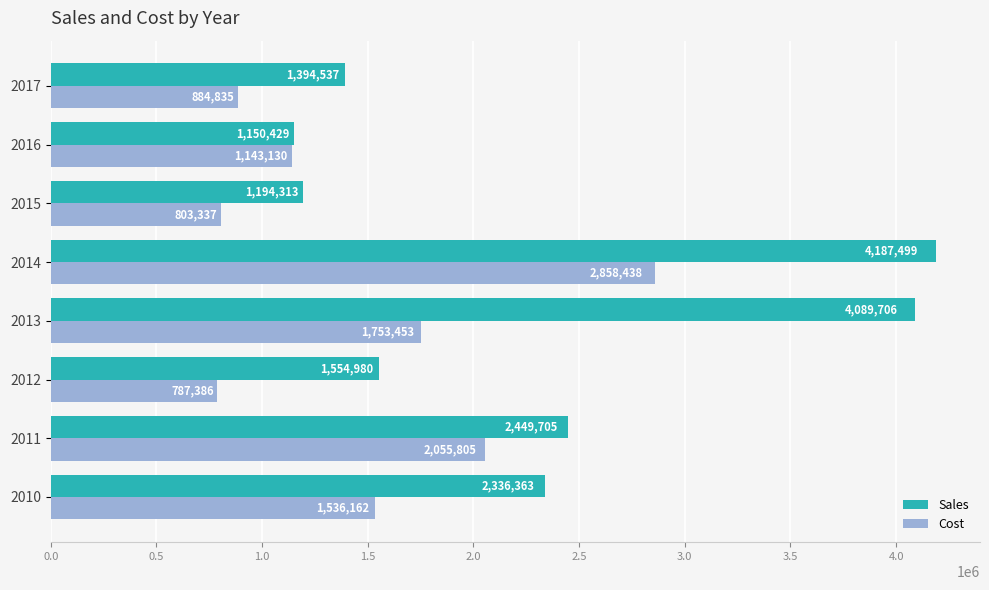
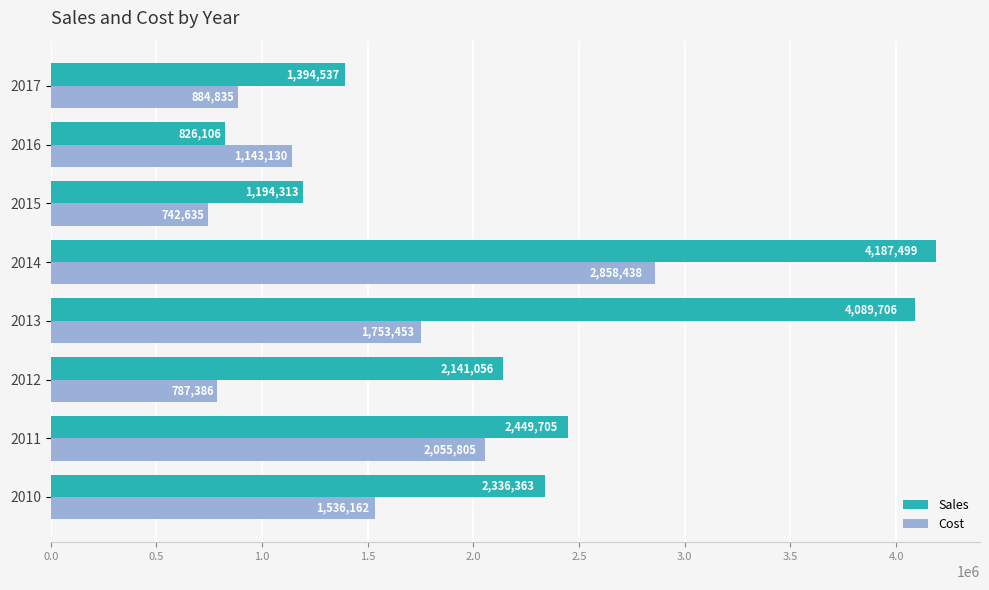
  {
    "Sales": {
      "2017": "1,394,537",
-     "2016": "1,150,429",
+     "2016": "826,106",
      "2015": "1,194,313",
      "2014": "4,187,499",
      "2013": "4,089,706",
-     "2012": "1,554,980",
+     "2012": "2,141,056",
      "2011": "2,449,705",
      "2010": "2,336,363"
    },
    "Cost": {
      "2017": "884,835",
      "2016": "1,143,130",
-     "2015": "803,337",
+     "2015": "742,635",
      "2014": "2,858,438",
      "2013": "1,753,453",
      "2012": "787,386",
      "2011": "2,055,805",
      "2010": "1,536,162"
    }
  }
